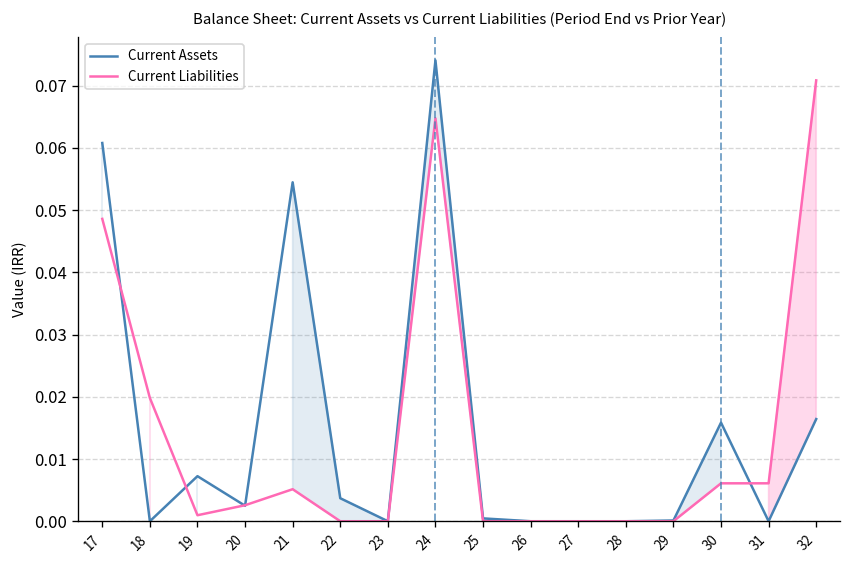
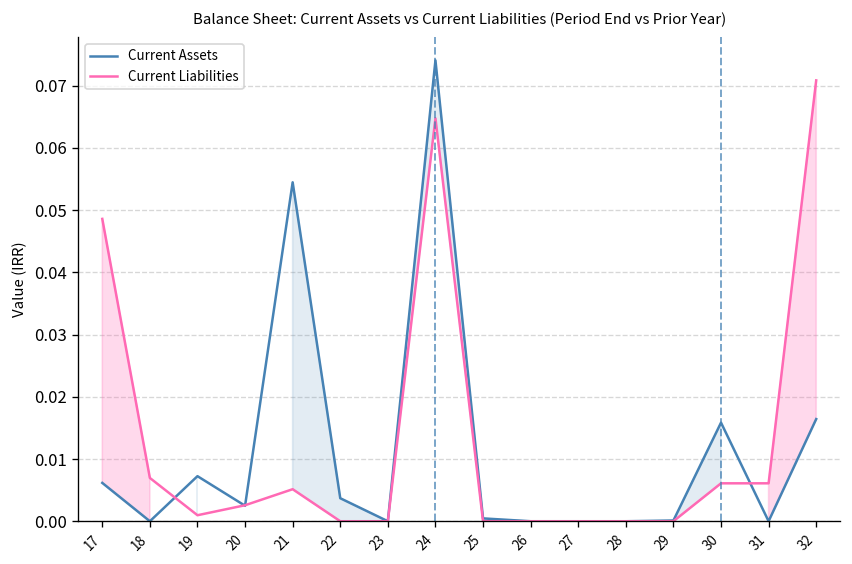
  {
    "Current Assets": {
-     "17": 0.061,
+     "17": 0.006,
      "18": 0.000,
      "19": 0.007,
      "21": 0.054,
      "22": 0.004,
      "24": 0.074,
      "30": 0.016,
      "31": 0.000,
      "32": 0.016
    },
    "Current Liabilities": {
      "17": 0.049,
-     "18": 0.020,
+     "18": 0.007,
      "19": 0.001,
      "21": 0.005,
      "22": 0.000,
      "24": 0.065,
      "30": 0.006,
      "31": 0.006,
      "32": 0.071
    }
  }
